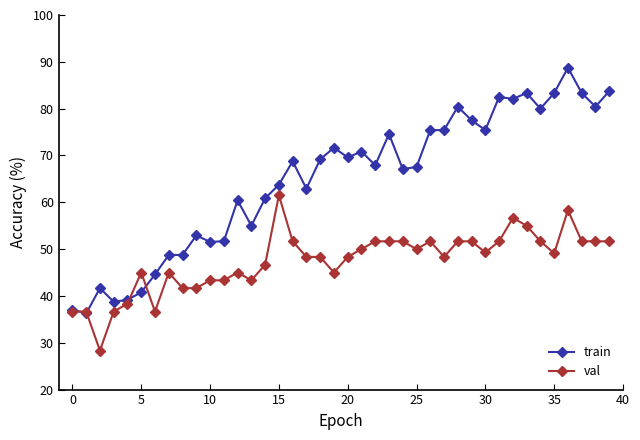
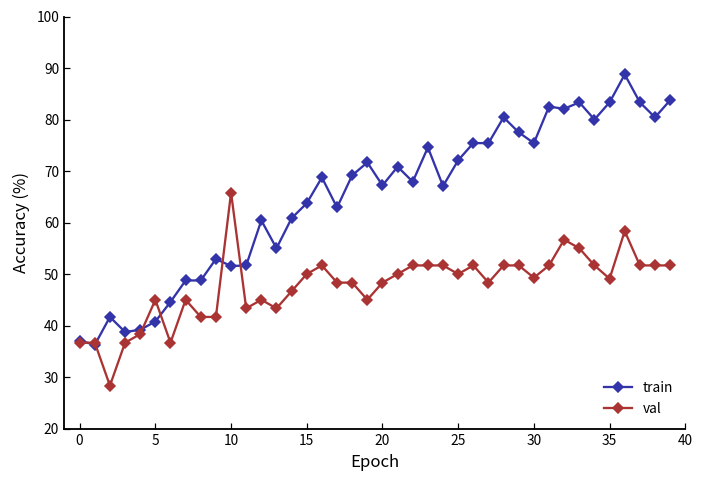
  {
    "train": {
      "5": 41,
      "10": 52,
      "15": 64,
-     "20": 70,
-     "25": 68,
+     "20": 67,
+     "25": 72,
      "30": 75,
      "35": 83
    },
    "val": {
      "5": 45,
-     "10": 43,
-     "15": 62,
+     "10": 66,
+     "15": 50,
      "20": 48,
      "25": 50,
      "30": 49,
      "35": 49
    }
  }
